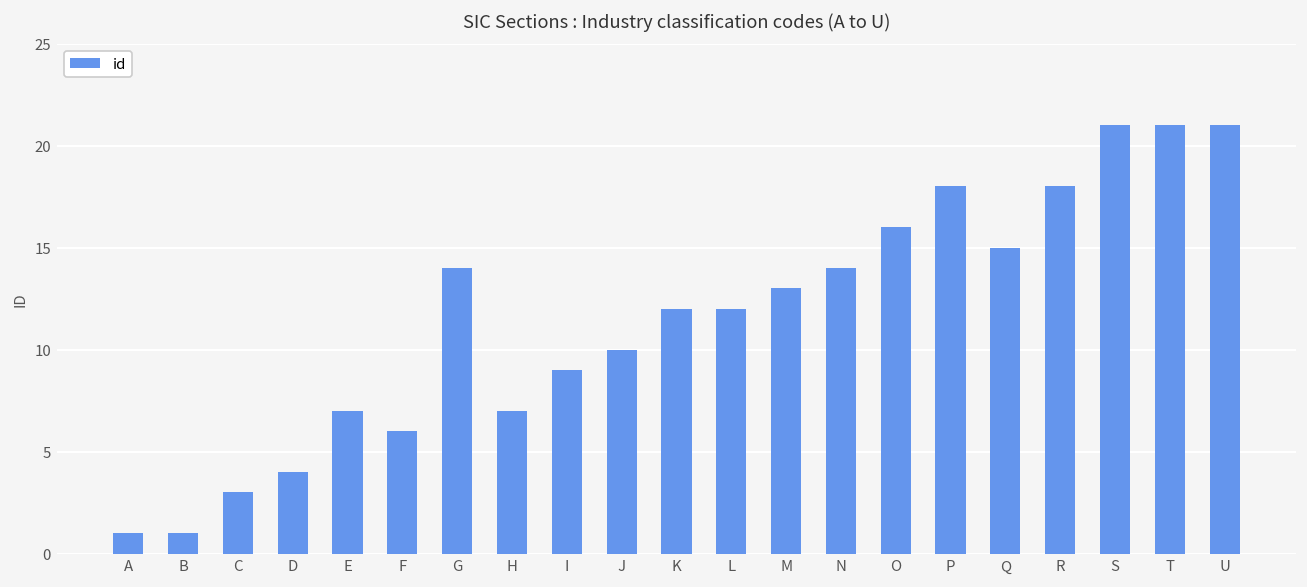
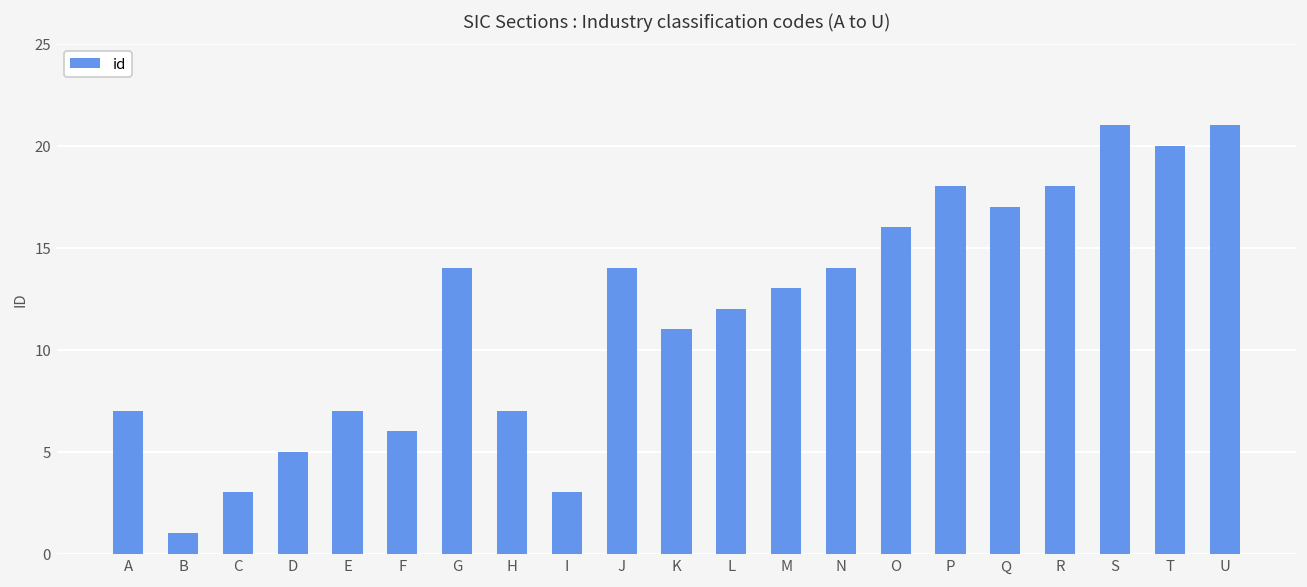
  {
-   "A": 1,
+   "A": 7,
    "B": 1,
    "C": 3,
-   "D": 4,
+   "D": 5,
    "E": 7,
    "F": 6,
    "G": 14,
    "H": 7,
-   "I": 9,
-   "J": 10,
-   "K": 12,
+   "I": 3,
+   "J": 14,
+   "K": 11,
    "L": 12,
    "M": 13,
    "N": 14,
    "O": 16,
    "P": 18,
-   "Q": 15,
+   "Q": 17,
    "R": 18,
    "S": 21,
-   "T": 21,
+   "T": 20,
    "U": 21
  }
